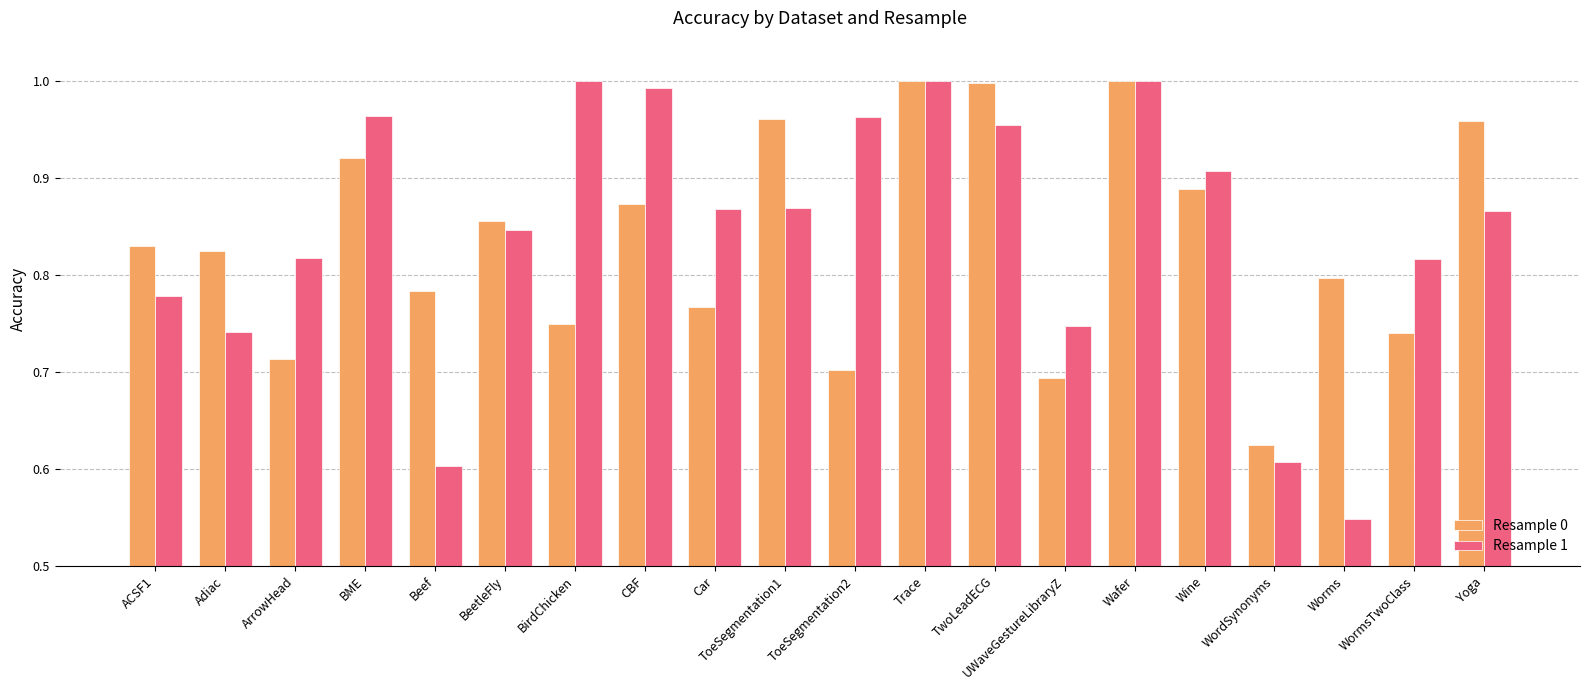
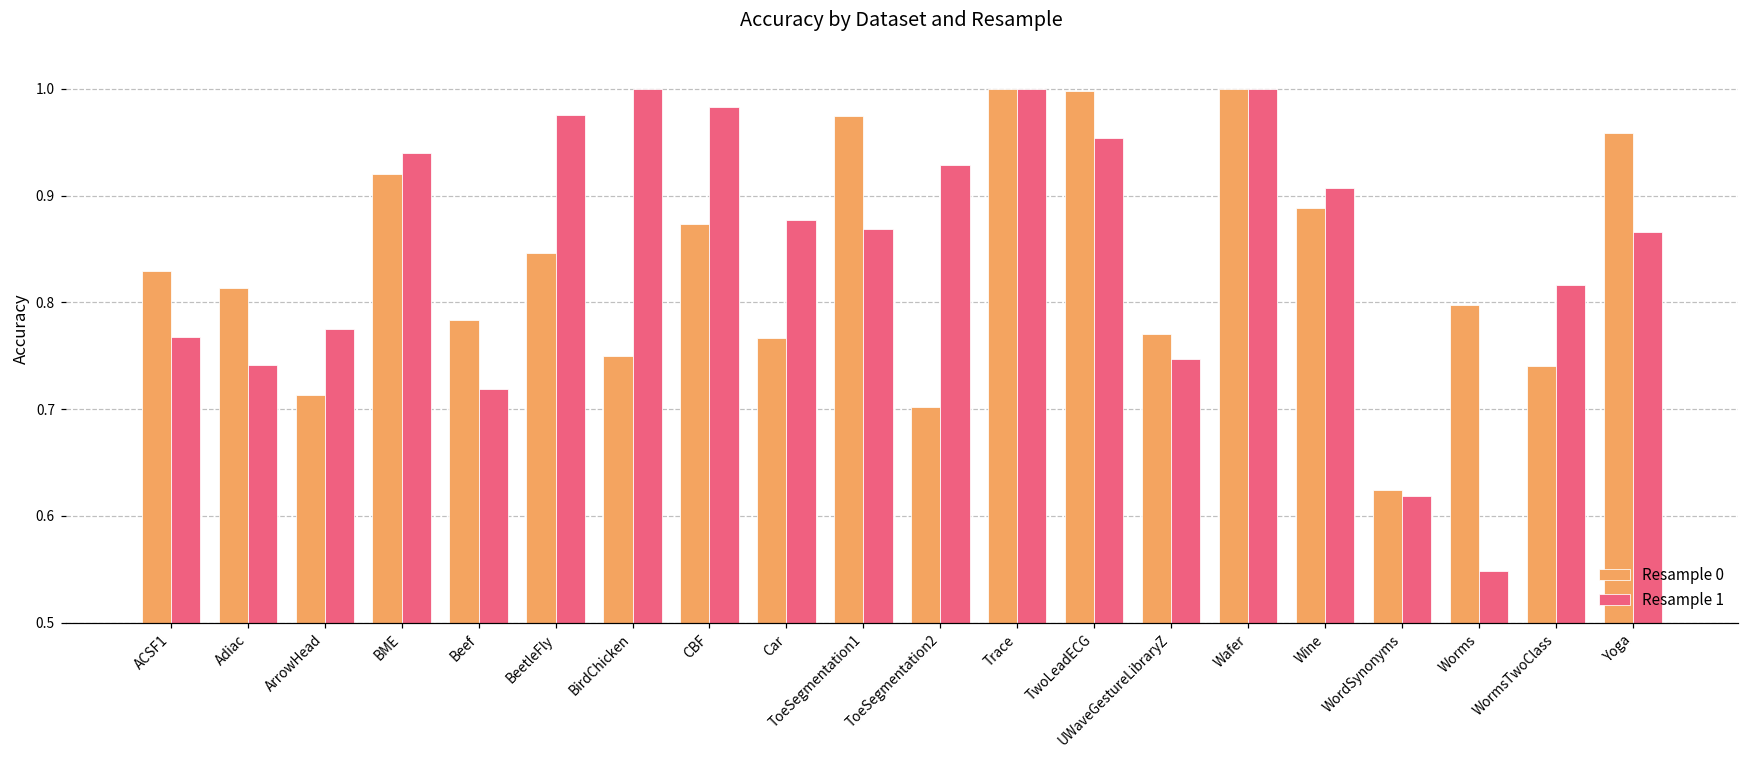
  {
    "Resample 0": {
      "ACSF1": 0.83,
-     "Adiac": 0.82,
+     "Adiac": 0.81,
      "ArrowHead": 0.71,
      "BME": 0.92,
      "Beef": 0.78,
-     "BeetleFly": 0.86,
+     "BeetleFly": 0.85,
      "BirdChicken": 0.75,
      "CBF": 0.87,
      "Car": 0.77,
-     "ToeSegmentation1": 0.96,
+     "ToeSegmentation1": 0.97,
      "ToeSegmentation2": 0.70,
      "Trace": 1.00,
      "TwoLeadECG": 1.00,
-     "UWaveGestureLibraryZ": 0.69,
+     "UWaveGestureLibraryZ": 0.77,
      "Wafer": 1.00,
      "Wine": 0.89,
      "WordSynonyms": 0.62,
      "Worms": 0.80,
      "WormsTwoClass": 0.74,
      "Yoga": 0.96
    },
    "Resample 1": {
-     "ACSF1": 0.78,
+     "ACSF1": 0.77,
      "Adiac": 0.74,
-     "ArrowHead": 0.82,
-     "BME": 0.96,
-     "Beef": 0.60,
-     "BeetleFly": 0.85,
+     "ArrowHead": 0.77,
+     "BME": 0.94,
+     "Beef": 0.72,
+     "BeetleFly": 0.98,
      "BirdChicken": 1.00,
-     "CBF": 0.99,
-     "Car": 0.87,
+     "CBF": 0.98,
+     "Car": 0.88,
      "ToeSegmentation1": 0.87,
-     "ToeSegmentation2": 0.96,
+     "ToeSegmentation2": 0.93,
      "Trace": 1.00,
      "TwoLeadECG": 0.95,
      "UWaveGestureLibraryZ": 0.75,
      "Wafer": 1.00,
      "Wine": 0.91,
-     "WordSynonyms": 0.61,
+     "WordSynonyms": 0.62,
      "Worms": 0.55,
      "WormsTwoClass": 0.82,
      "Yoga": 0.87
    }
  }
